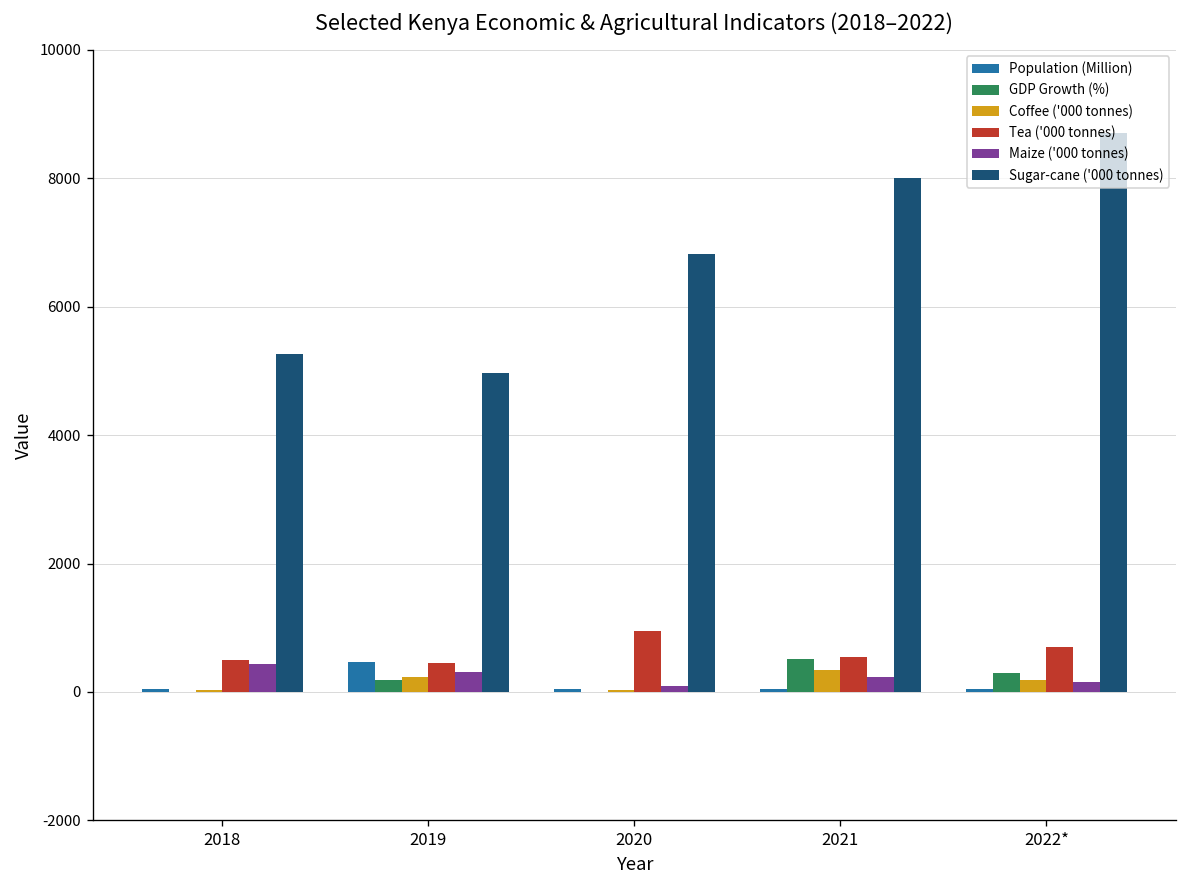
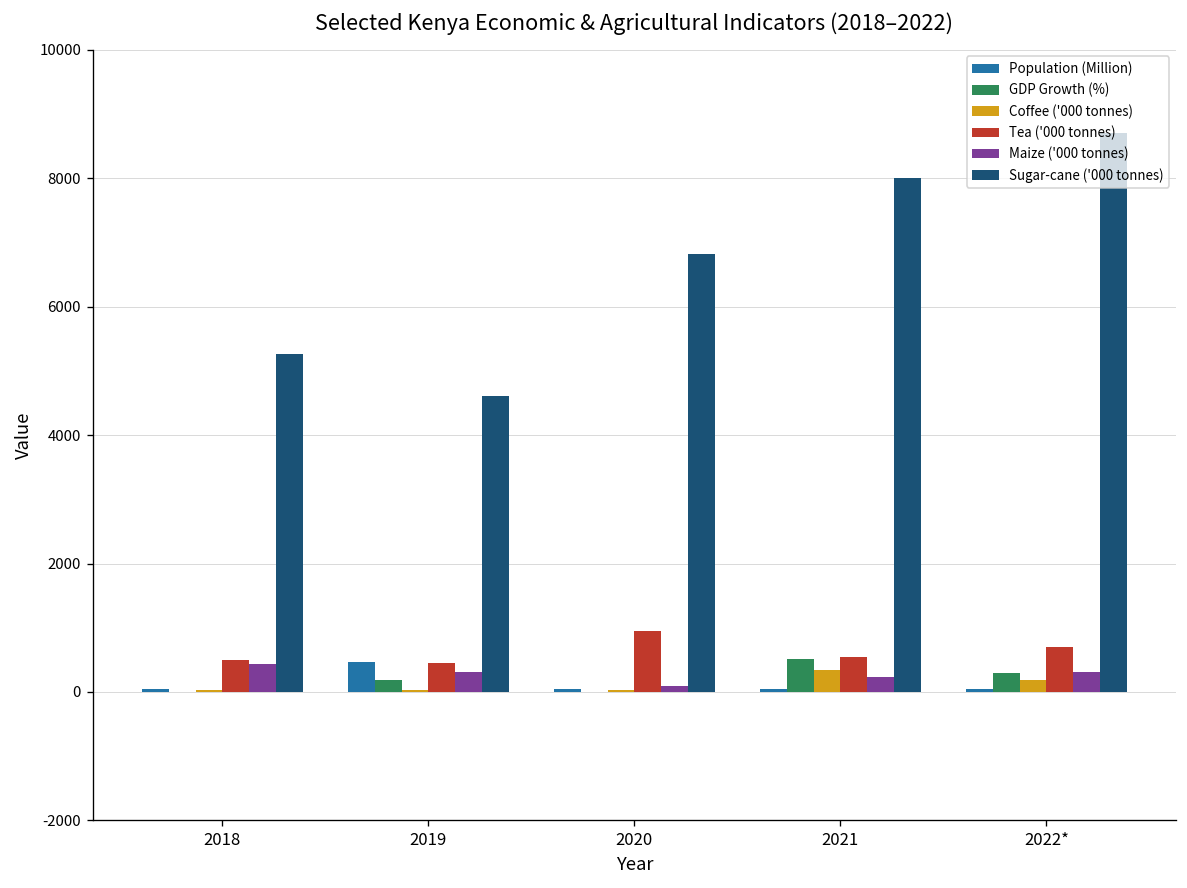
  {
    "Population (Million)": {
      "2019": 500,
      "2020": 0,
      "2021": 0,
      "2022*": 100
    },
    "GDP Growth (%)": {
      "2019": 200,
      "2021": 500,
      "2022*": 300
    },
    "Coffee ('000 tonnes)": {
-     "2019": 200,
+     "2019": 0,
      "2021": 300,
      "2022*": 200
    },
    "Tea ('000 tonnes)": {
      "2018": 500,
      "2019": 500,
      "2020": 1000,
      "2021": 500,
      "2022*": 700
    },
    "Maize ('000 tonnes)": {
      "2018": 400,
      "2019": 300,
      "2020": 100,
      "2021": 200,
-     "2022*": 200
+     "2022*": 300
    },
    "Sugar-cane ('000 tonnes)": {
      "2018": 5300,
-     "2019": 5000,
+     "2019": 4600,
      "2020": 6800,
      "2021": 8000
    }
  }
